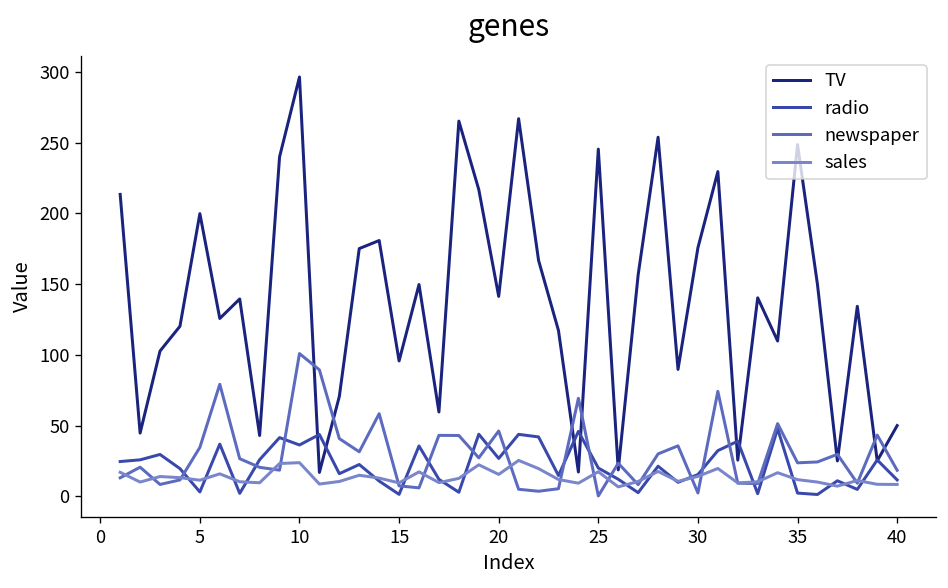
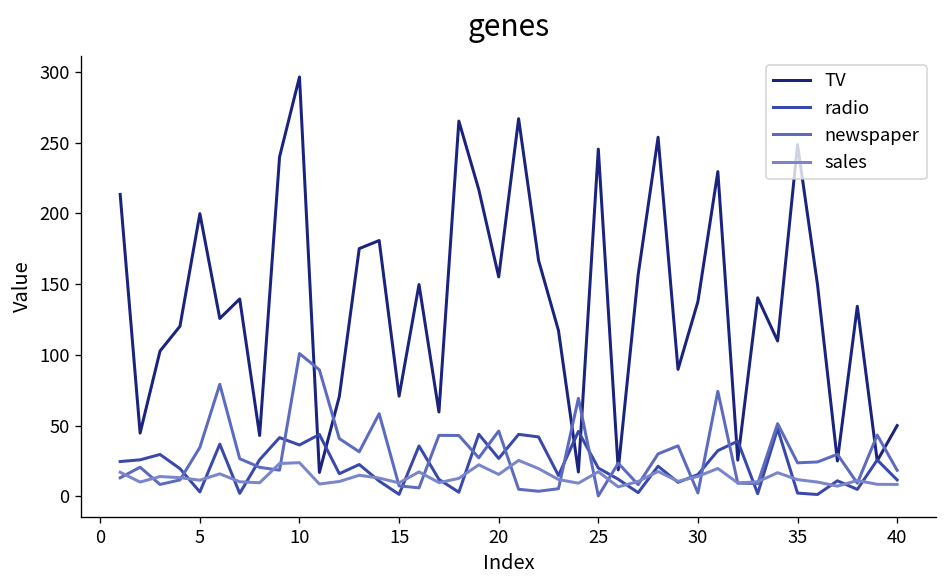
  {
    "TV": {
      "5": 200,
      "10": 296,
-     "15": 96,
-     "20": 141,
+     "15": 71,
+     "20": 155,
      "25": 245,
-     "30": 176,
+     "30": 138,
      "40": 50
    }
  }
